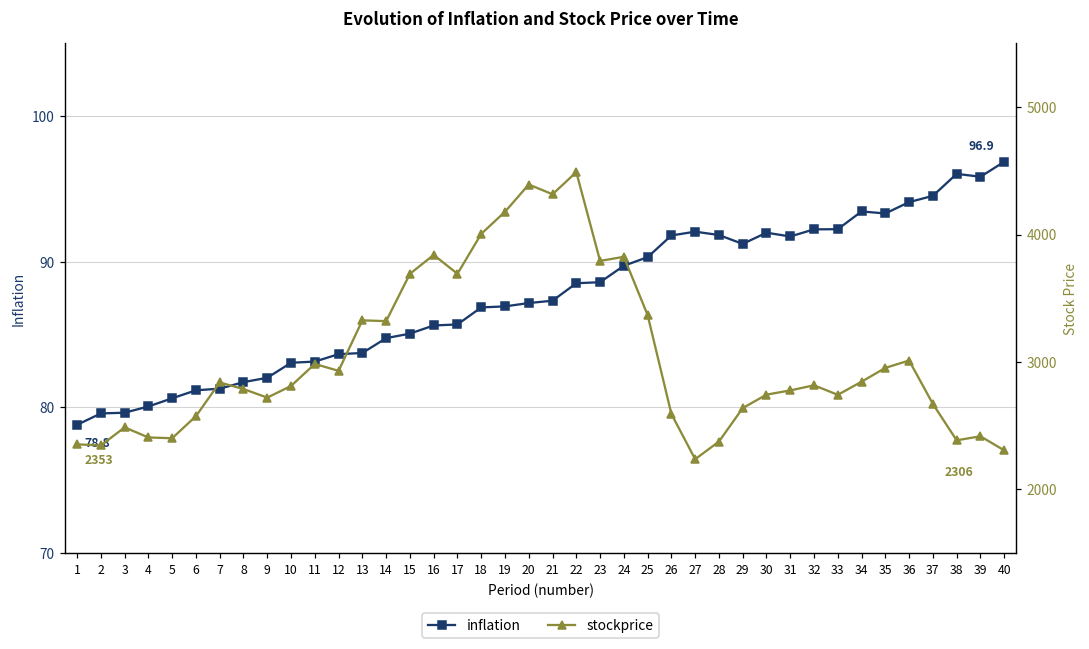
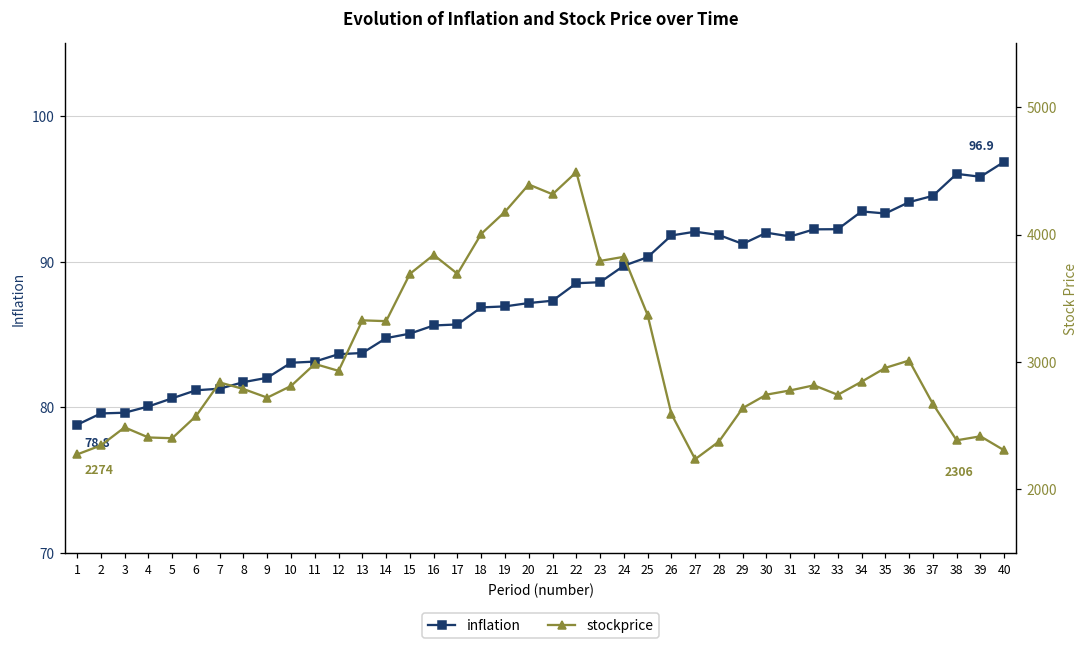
  {
    "inflation": {
      "40": 96.9
    },
    "stockprice": {
-     "1": 2353
+     "1": 2274
    }
  }
